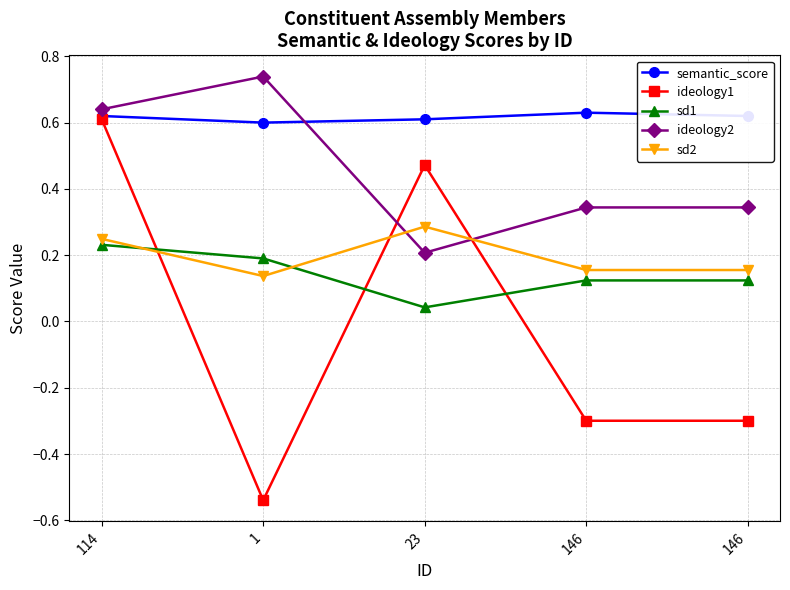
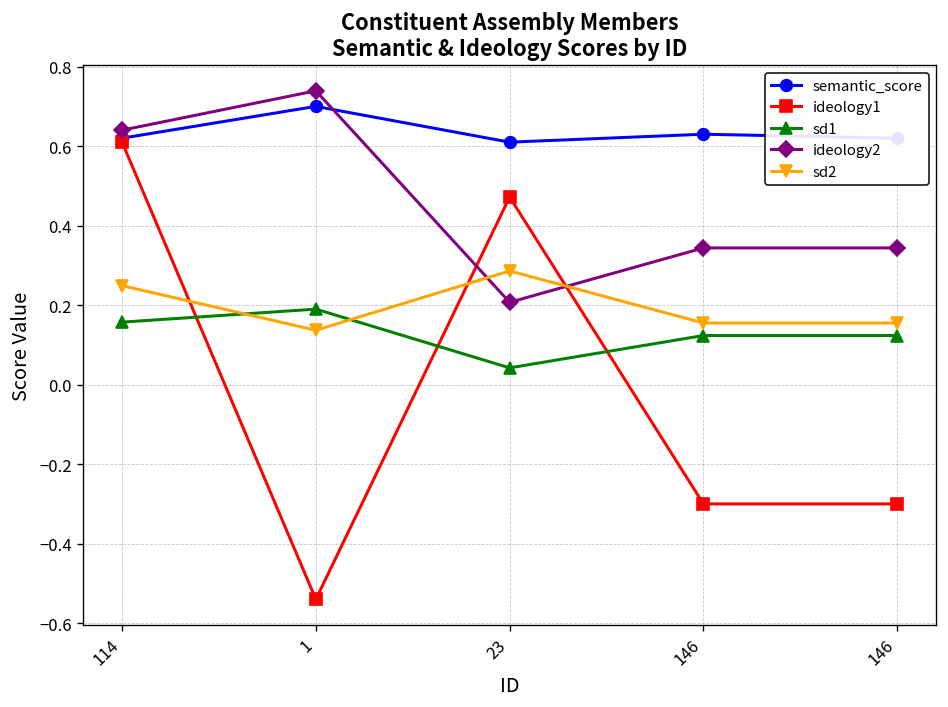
  {
    "semantic_score": {
      "114": 0.62,
-     "1": 0.6,
+     "1": 0.7,
      "23": 0.61
    },
    "ideology1": {
      "114": 0.61,
      "1": -0.54,
      "23": 0.47
    },
    "sd1": {
-     "114": 0.23,
+     "114": 0.16,
      "1": 0.19,
      "23": 0.04
    },
    "ideology2": {
      "114": 0.64,
      "1": 0.74,
      "23": 0.21
    },
    "sd2": {
      "114": 0.25,
      "1": 0.14,
      "23": 0.29
    }
  }
